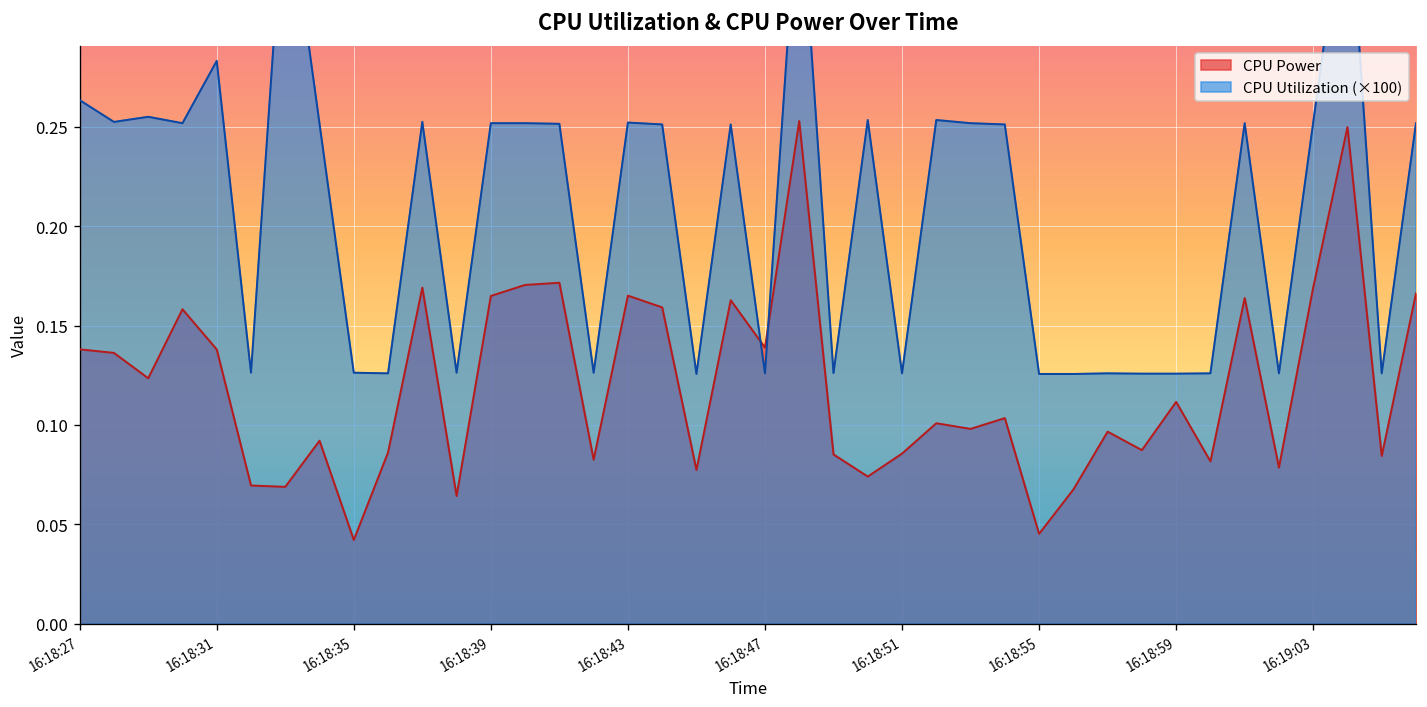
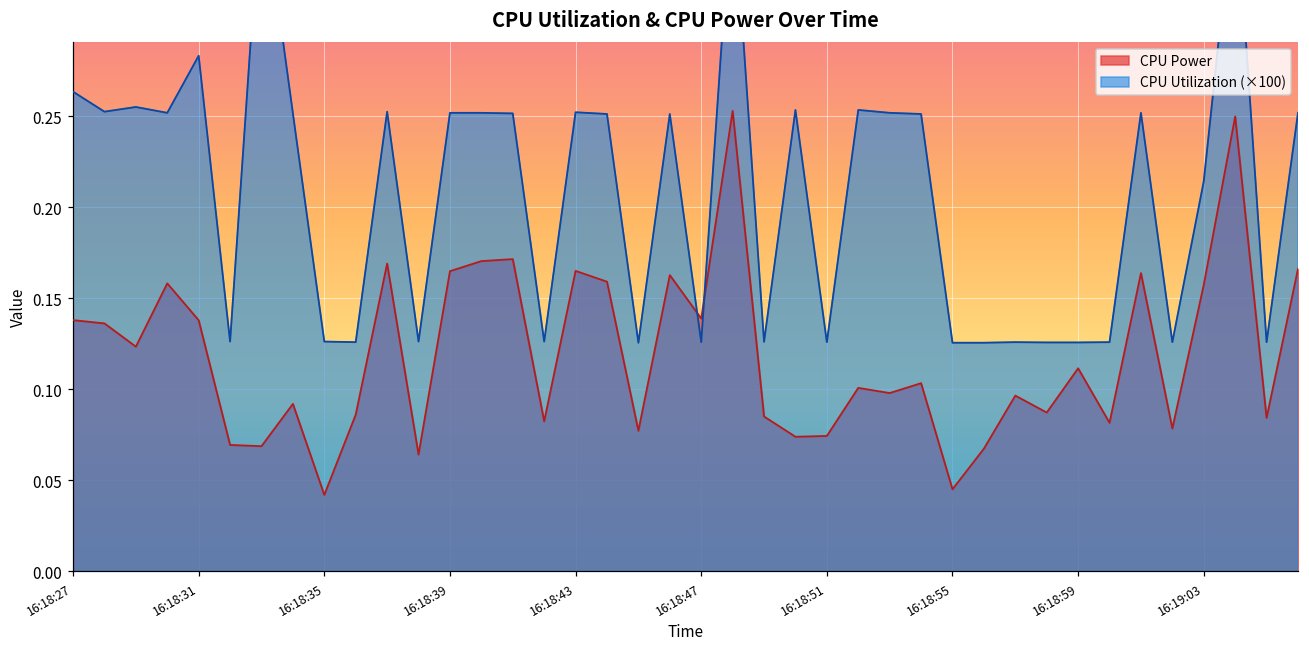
  {
    "CPU Power": {
      "16:18:27": 0.138,
      "16:18:31": 0.138,
      "16:18:35": 0.042,
      "16:18:39": 0.165,
      "16:18:43": 0.165,
      "16:18:47": 0.139,
-     "16:18:51": 0.086,
+     "16:18:51": 0.074,
      "16:18:55": 0.045,
      "16:18:59": 0.112,
-     "16:19:03": 0.169
+     "16:19:03": 0.157
    },
    "CPU Utilization (×100)": {
      "16:18:27": 0.264,
      "16:18:31": 0.283,
      "16:18:35": 0.126,
      "16:18:39": 0.252,
      "16:18:43": 0.252,
      "16:18:47": 0.126,
      "16:18:51": 0.126,
      "16:18:55": 0.126,
      "16:18:59": 0.126,
-     "16:19:03": 0.252
+     "16:19:03": 0.214
    }
  }
